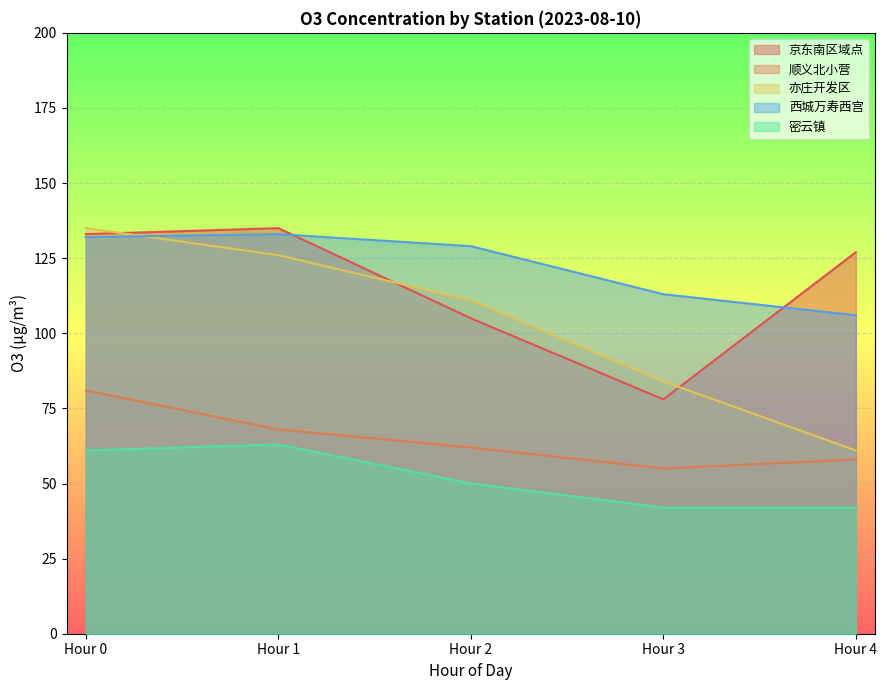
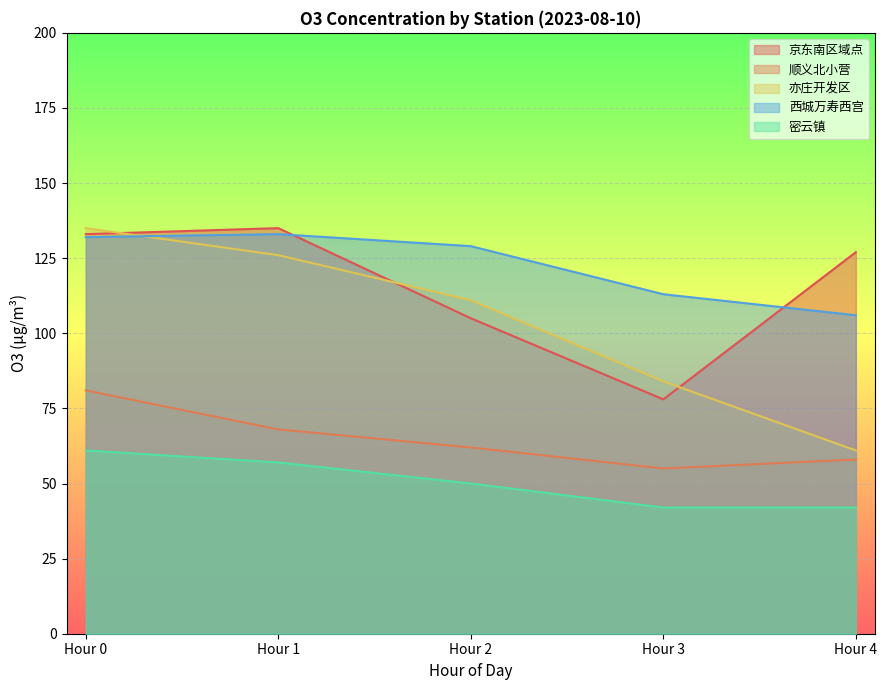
  {
    "西城万寿西宫": {
      "Hour 0": 132,
      "Hour 1": 133,
      "Hour 2": 129,
      "Hour 3": 113,
      "Hour 4": 106
    },
    "密云镇": {
      "Hour 0": 61,
-     "Hour 1": 63,
+     "Hour 1": 57,
      "Hour 2": 50,
      "Hour 3": 42,
      "Hour 4": 42
    }
  }
